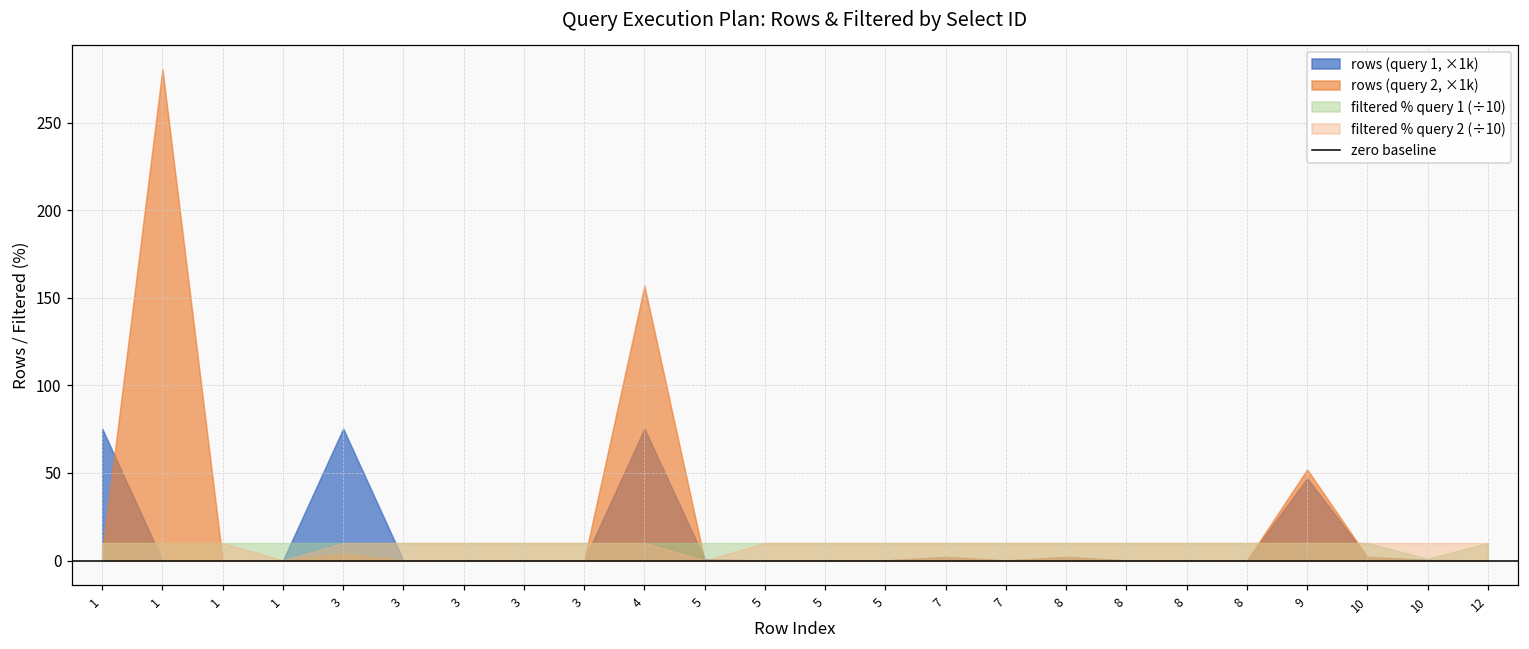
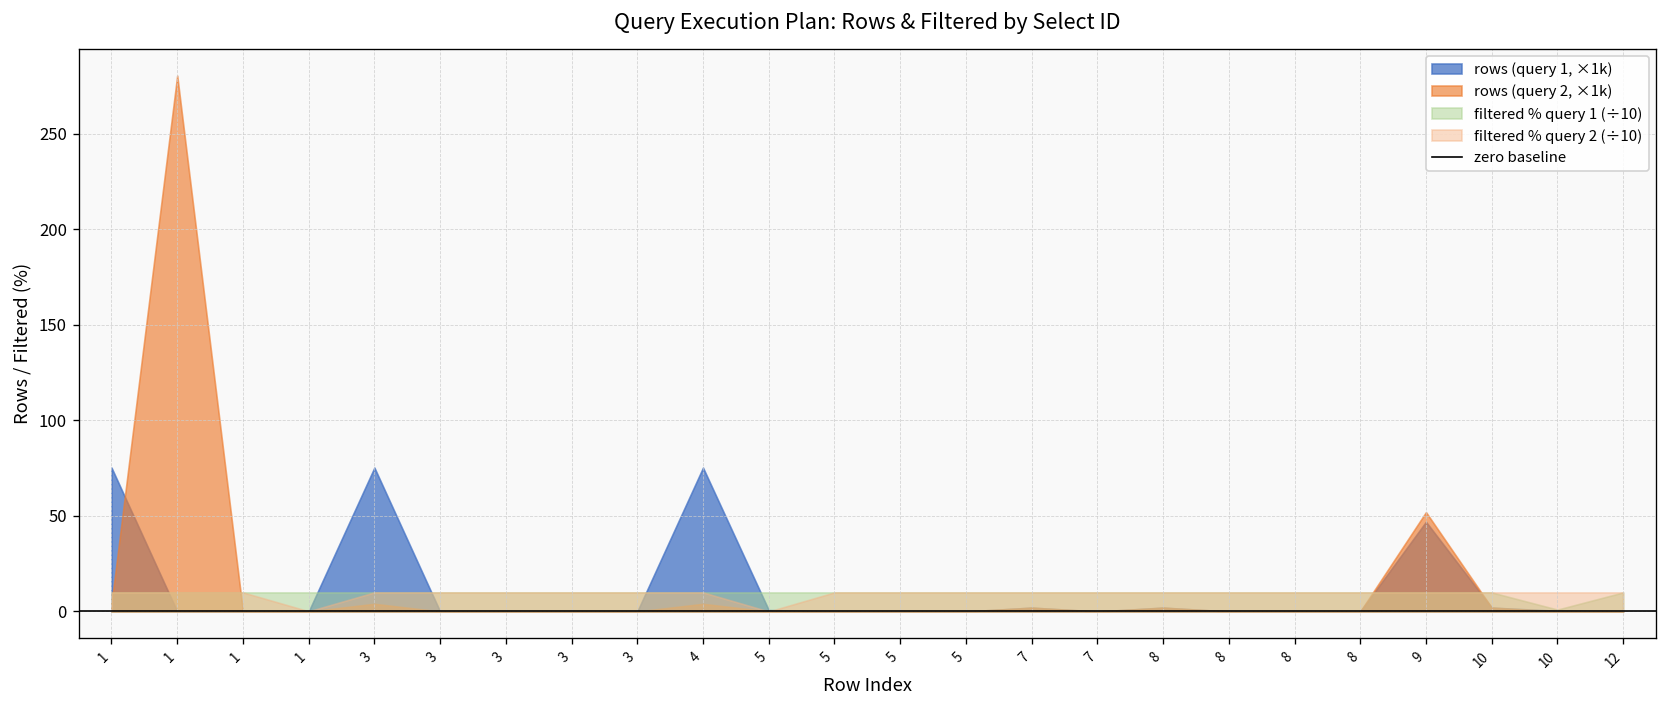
  {
    "rows (query 1, ×1k)": {
      "4": 75,
      "9": 47
    },
    "rows (query 2, ×1k)": {
-     "4": 157,
+     "4": 4,
      "9": 52
    }
  }
